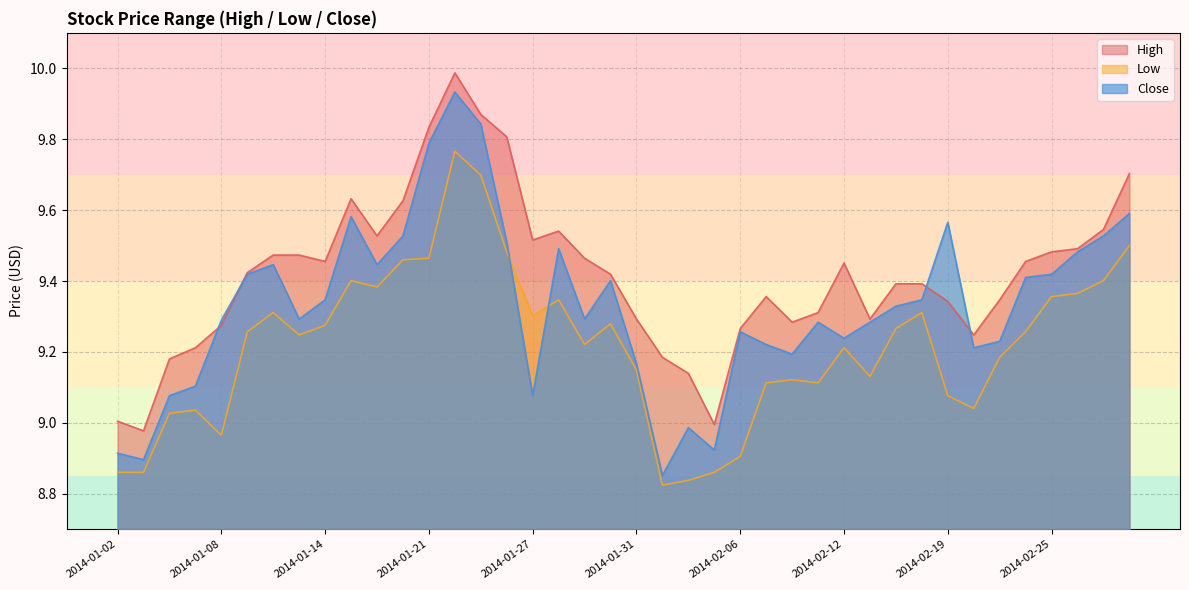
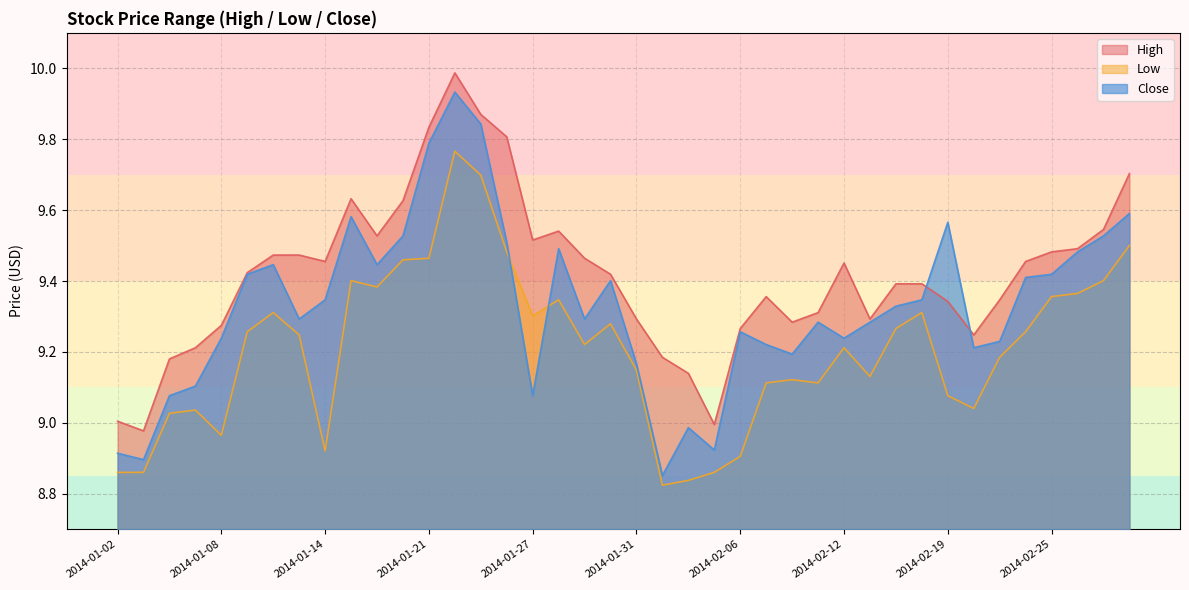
  {
    "High": {
      "2014-01-02": 9.00,
      "2014-01-08": 9.28,
      "2014-01-14": 9.46,
      "2014-01-21": 9.83,
      "2014-01-27": 9.52,
      "2014-01-31": 9.29,
      "2014-02-06": 9.27,
      "2014-02-12": 9.45,
      "2014-02-19": 9.34,
      "2014-02-25": 9.48
    },
    "Low": {
      "2014-01-02": 8.86,
      "2014-01-08": 8.97,
-     "2014-01-14": 9.28,
+     "2014-01-14": 8.92,
      "2014-01-21": 9.46,
      "2014-01-27": 9.30,
      "2014-01-31": 9.15,
      "2014-02-06": 8.91,
      "2014-02-12": 9.21,
      "2014-02-19": 9.08,
      "2014-02-25": 9.36
    },
    "Close": {
      "2014-01-02": 8.91,
-     "2014-01-08": 9.29,
+     "2014-01-08": 9.24,
      "2014-01-14": 9.35,
      "2014-01-21": 9.79,
      "2014-01-27": 9.08,
      "2014-01-31": 9.17,
      "2014-02-06": 9.26,
      "2014-02-12": 9.24,
      "2014-02-19": 9.57,
      "2014-02-25": 9.42
    }
  }
